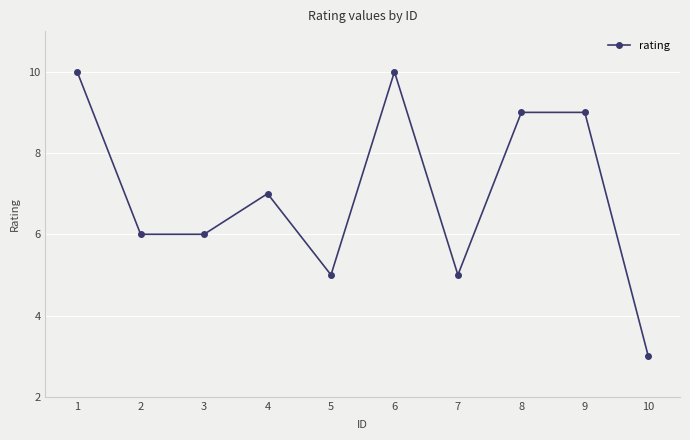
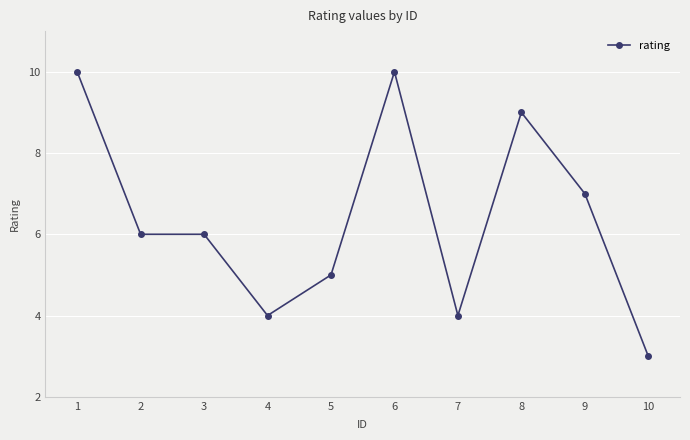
  {
    "1": 10,
    "2": 6,
    "3": 6,
-   "4": 7,
+   "4": 4,
    "5": 5,
    "6": 10,
-   "7": 5,
+   "7": 4,
    "8": 9,
-   "9": 9,
+   "9": 7,
    "10": 3
  }
